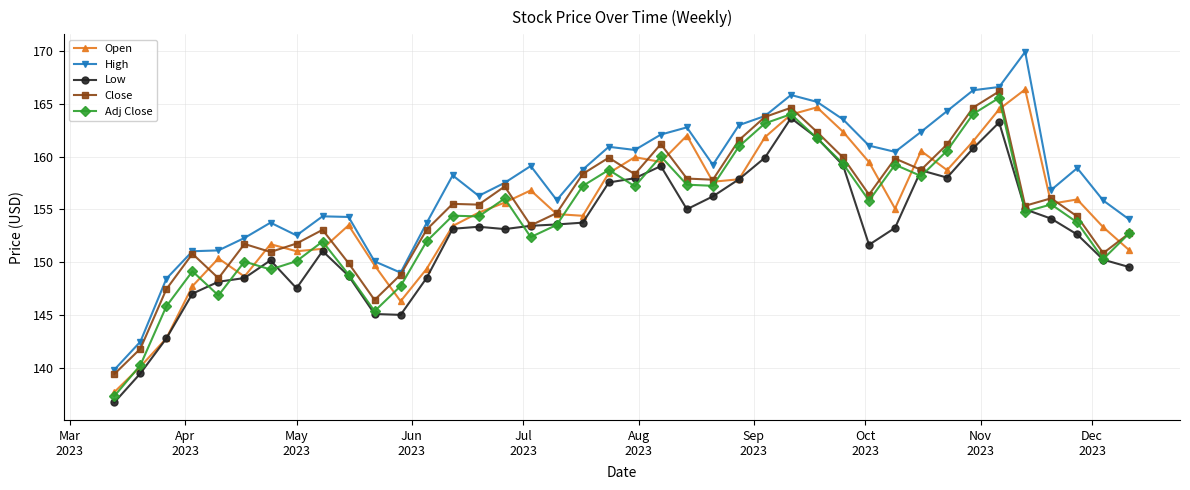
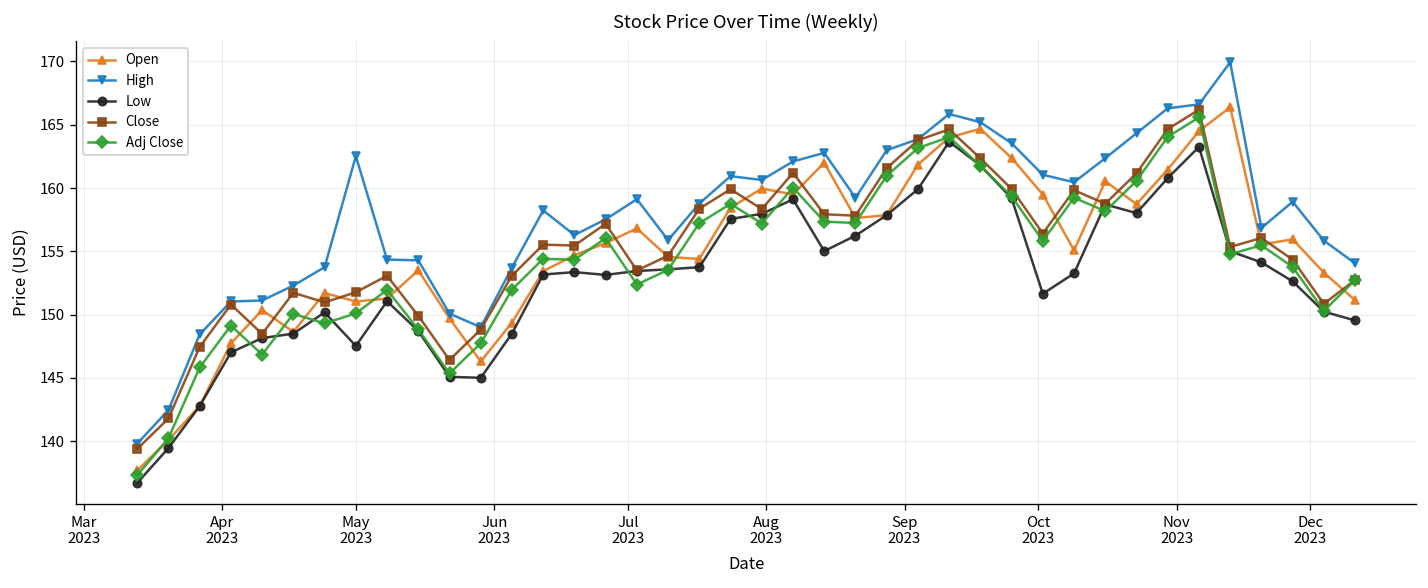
  {
    "Open": {
      "May 2023": 151.0
    },
    "High": {
-     "May 2023": 152.5
+     "May 2023": 162.5
    },
    "Low": {
      "May 2023": 147.5
    },
    "Close": {
      "May 2023": 151.8
    },
    "Adj Close": {
      "May 2023": 150.1
    }
  }
